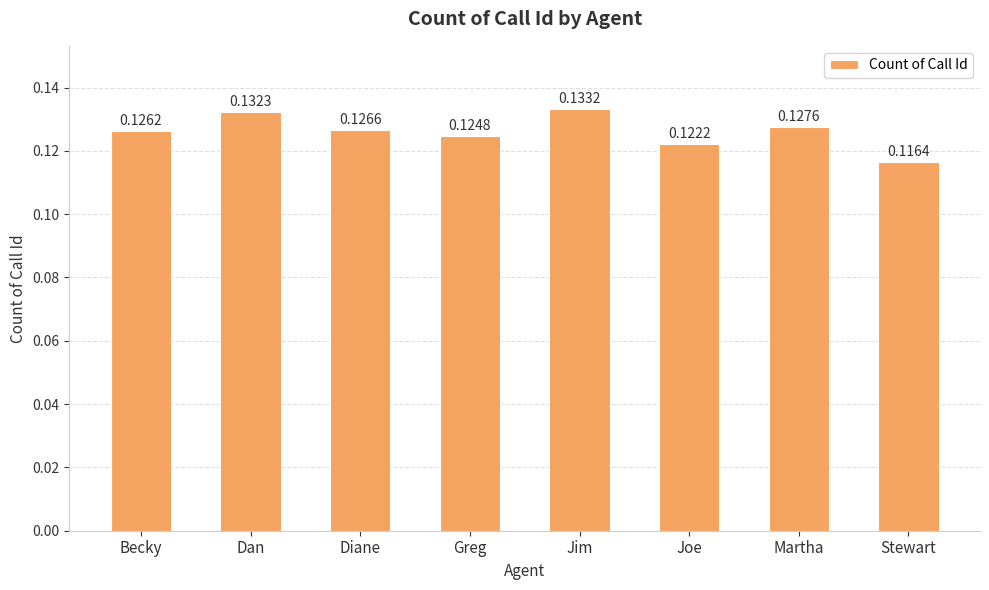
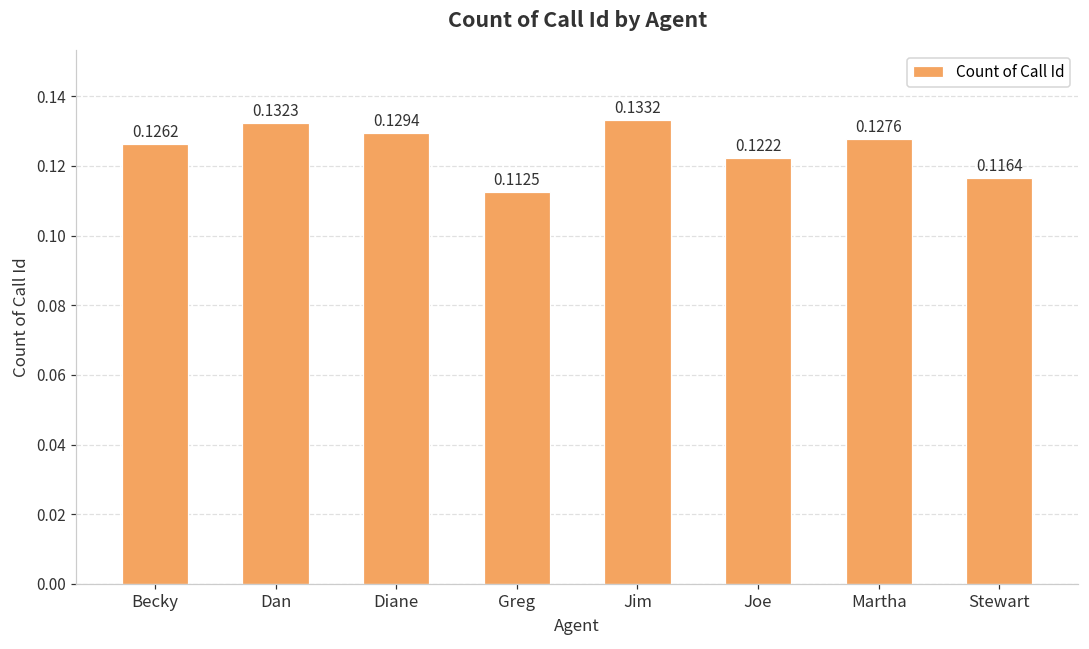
  {
    "Becky": 0.1262,
    "Dan": 0.1323,
-   "Diane": 0.1266,
-   "Greg": 0.1248,
+   "Diane": 0.1294,
+   "Greg": 0.1125,
    "Jim": 0.1332,
    "Joe": 0.1222,
    "Martha": 0.1276,
    "Stewart": 0.1164
  }
